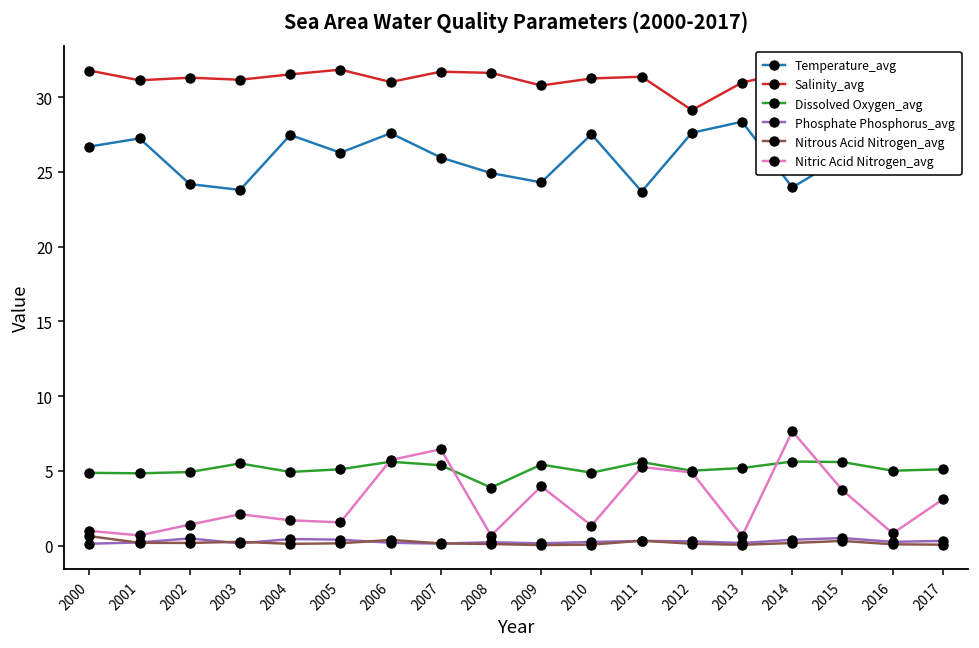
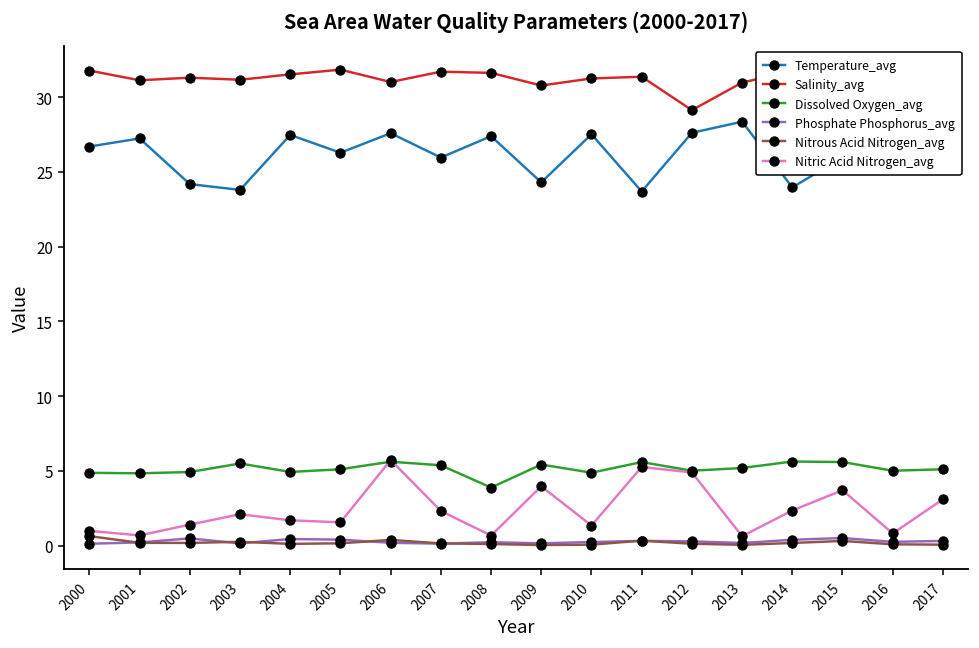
  {
    "Temperature_avg": {
      "2000": 26.7,
      "2001": 27.2,
      "2002": 24.2,
      "2003": 23.8,
      "2004": 27.5,
      "2005": 26.3,
      "2006": 27.6,
      "2007": 26.0,
-     "2008": 24.9,
+     "2008": 27.4,
      "2009": 24.3,
      "2010": 27.5,
      "2011": 23.7,
      "2012": 27.6,
      "2013": 28.3,
      "2014": 24.0
    },
    "Salinity_avg": {
      "2000": 31.8,
      "2001": 31.1,
      "2002": 31.3,
      "2003": 31.2,
      "2004": 31.5,
      "2005": 31.8,
      "2006": 31.0,
      "2007": 31.7,
      "2008": 31.6,
      "2009": 30.8,
      "2010": 31.2,
      "2011": 31.4,
      "2012": 29.1,
      "2013": 31.0
    },
    "Dissolved Oxygen_avg": {
      "2000": 4.9,
      "2001": 4.8,
      "2002": 4.9,
      "2003": 5.5,
      "2004": 4.9,
      "2005": 5.1,
      "2007": 5.4,
      "2008": 3.9,
      "2009": 5.4,
      "2010": 4.9,
      "2011": 5.6,
      "2013": 5.2,
      "2014": 5.6,
      "2015": 5.6,
      "2016": 5.0,
      "2017": 5.1
    },
    "Phosphate Phosphorus_avg": {
      "2000": 0.1,
      "2002": 0.5,
      "2004": 0.4,
      "2005": 0.4,
      "2006": 0.2,
      "2014": 0.4,
      "2015": 0.5,
      "2017": 0.3
    },
    "Nitrous Acid Nitrogen_avg": {
      "2000": 0.6,
      "2002": 0.2,
      "2004": 0.1,
      "2005": 0.1,
      "2006": 0.4,
      "2014": 0.2,
      "2015": 0.3,
      "2017": 0.1
    },
    "Nitric Acid Nitrogen_avg": {
      "2000": 1.0,
      "2001": 0.7,
      "2002": 1.4,
      "2003": 2.1,
      "2004": 1.7,
      "2005": 1.6,
-     "2007": 6.4,
+     "2007": 2.3,
      "2008": 0.7,
      "2009": 4.0,
      "2010": 1.3,
      "2011": 5.3,
      "2013": 0.6,
-     "2014": 7.6,
+     "2014": 2.3,
      "2015": 3.7,
      "2016": 0.8,
      "2017": 3.1
    }
  }
